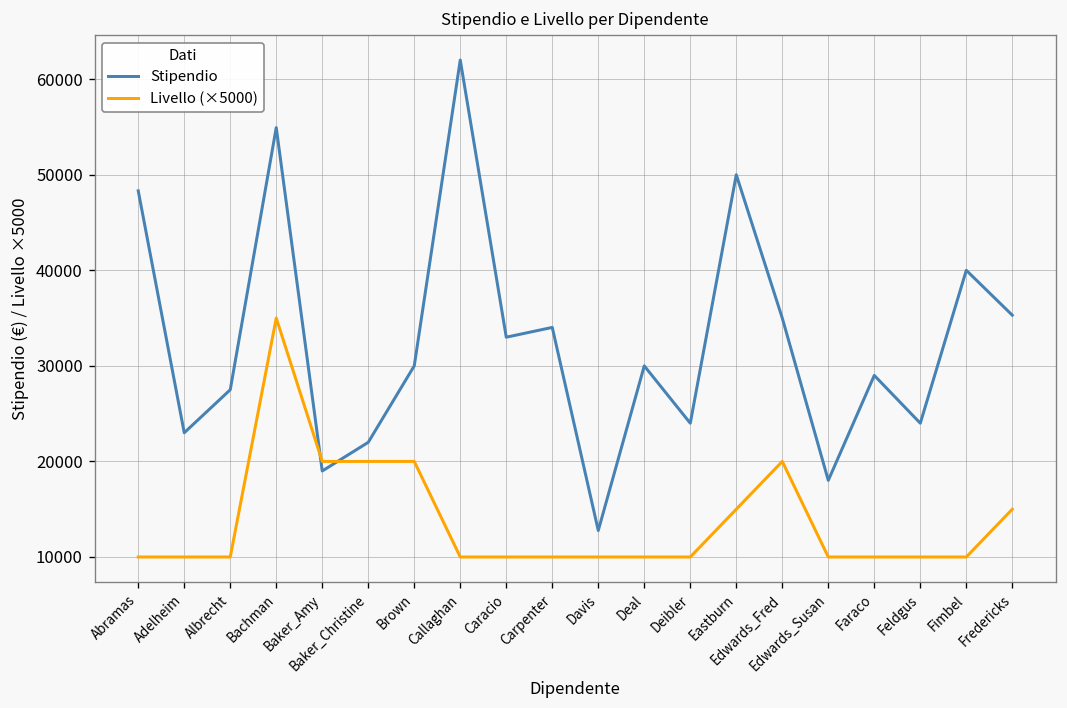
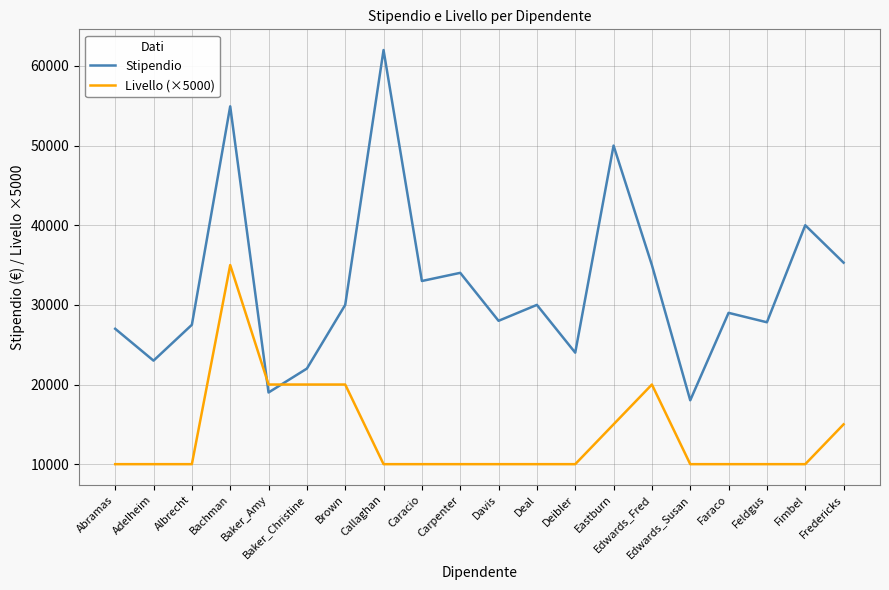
  {
    "Stipendio": {
-     "Abramas": 48000,
+     "Abramas": 27000,
      "Adelheim": 23000,
      "Albrecht": 28000,
      "Bachman": 55000,
      "Baker_Amy": 19000,
      "Baker_Christine": 22000,
      "Brown": 30000,
      "Callaghan": 62000,
      "Caracio": 33000,
      "Carpenter": 34000,
-     "Davis": 13000,
+     "Davis": 28000,
      "Deal": 30000,
      "Deibler": 24000,
      "Eastburn": 50000,
      "Edwards_Fred": 35000,
      "Edwards_Susan": 18000,
      "Faraco": 29000,
-     "Feldgus": 24000,
+     "Feldgus": 28000,
      "Fimbel": 40000,
      "Fredericks": 35000
    },
    "Livello (×5000)": {
      "Abramas": 10000,
      "Adelheim": 10000,
      "Albrecht": 10000,
      "Bachman": 35000,
      "Baker_Amy": 20000,
      "Baker_Christine": 20000,
      "Brown": 20000,
      "Callaghan": 10000,
      "Caracio": 10000,
      "Carpenter": 10000,
      "Davis": 10000,
      "Deal": 10000,
      "Deibler": 10000,
      "Eastburn": 15000,
      "Edwards_Fred": 20000,
      "Edwards_Susan": 10000,
      "Faraco": 10000,
      "Feldgus": 10000,
      "Fimbel": 10000,
      "Fredericks": 15000
    }
  }
